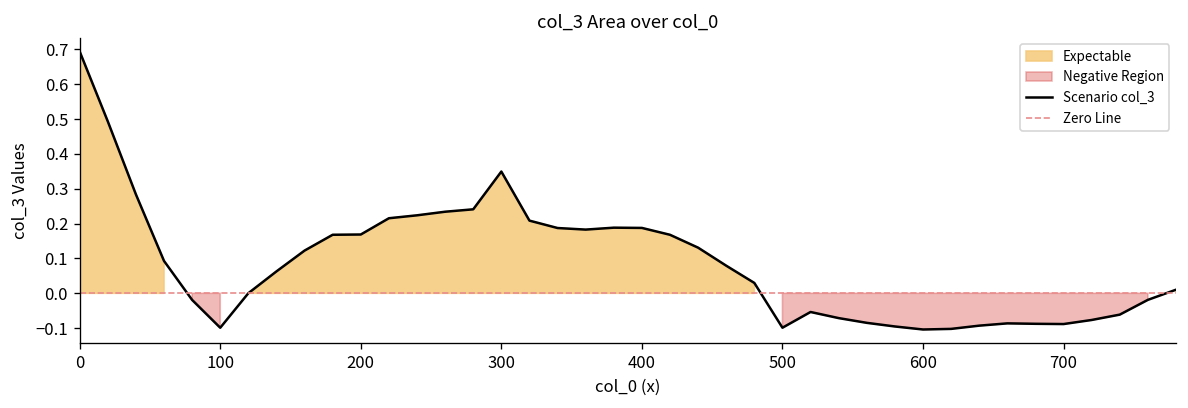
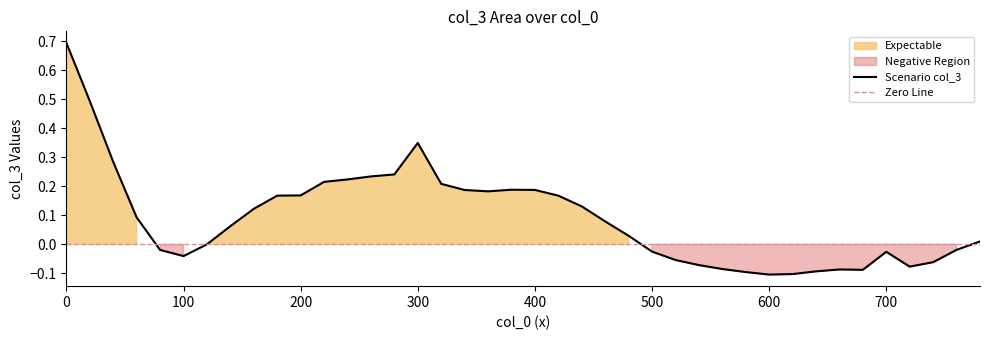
  {
    "0": 0.69,
-   "100": -0.10,
+   "100": -0.04,
    "200": 0.17,
    "300": 0.35,
    "400": 0.19,
-   "500": -0.10,
+   "500": -0.02,
    "600": -0.10,
-   "700": -0.09
+   "700": -0.03
  }
